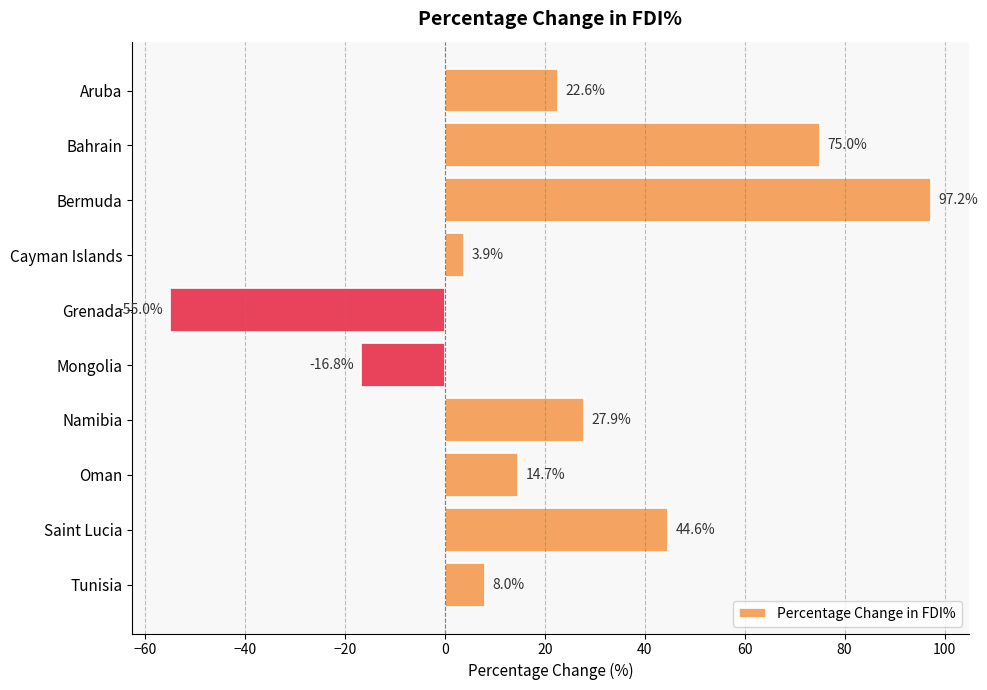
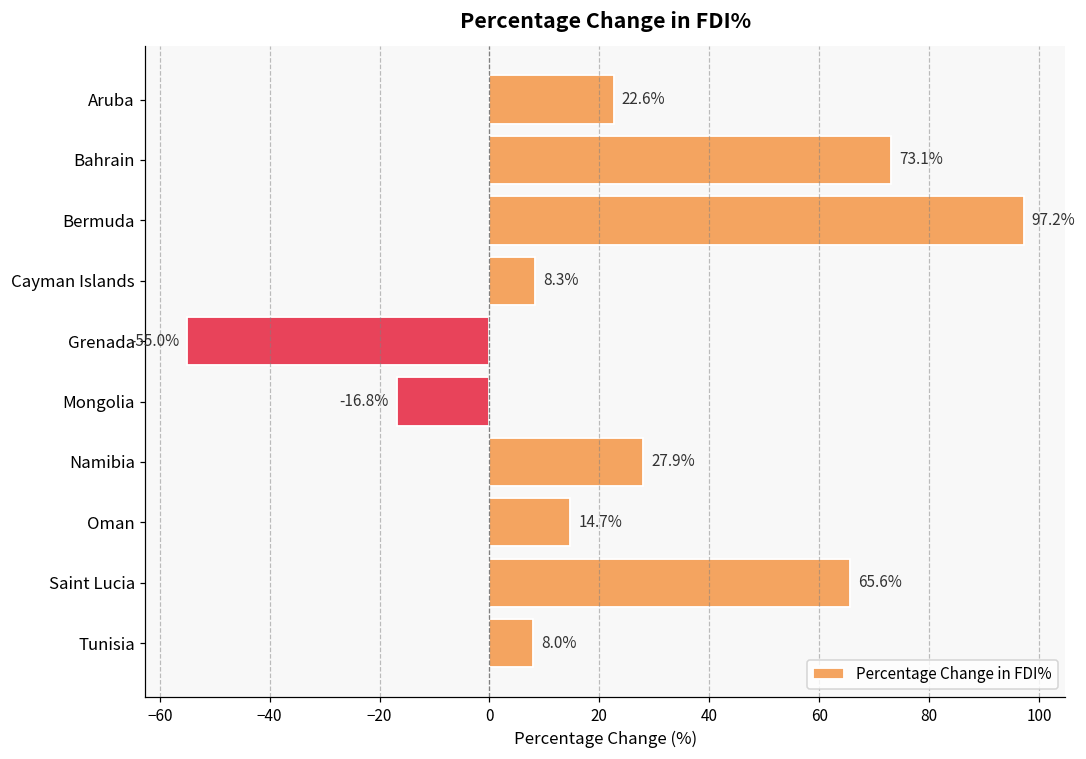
  {
    "Aruba": "22.6%",
-   "Bahrain": "75.0%",
+   "Bahrain": "73.1%",
    "Bermuda": "97.2%",
-   "Cayman Islands": "3.9%",
+   "Cayman Islands": "8.3%",
    "Grenada": "-55.0%",
    "Mongolia": "-16.8%",
    "Namibia": "27.9%",
    "Oman": "14.7%",
-   "Saint Lucia": "44.6%",
+   "Saint Lucia": "65.6%",
    "Tunisia": "8.0%"
  }
